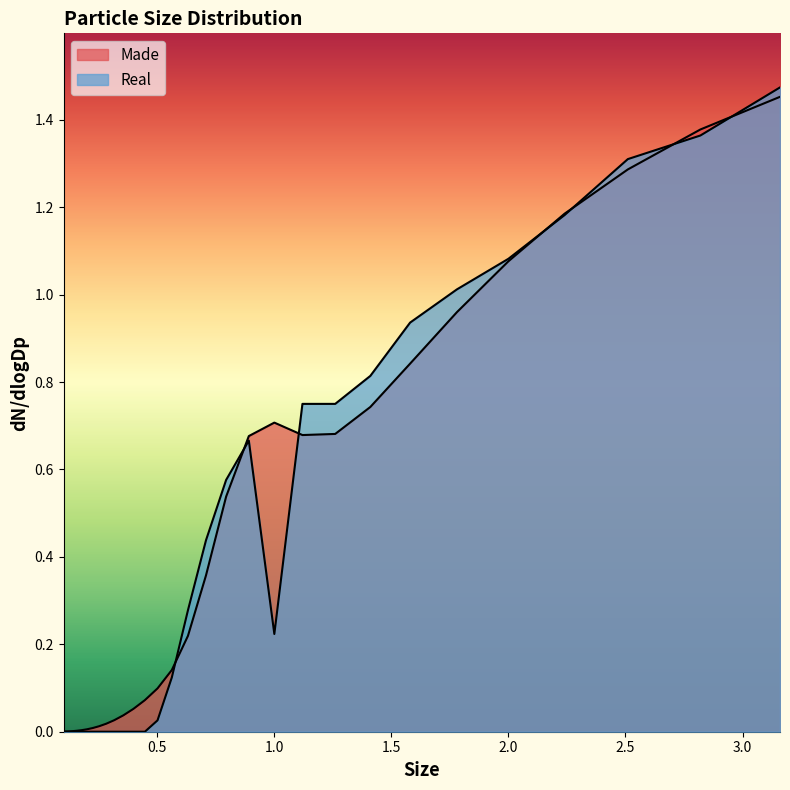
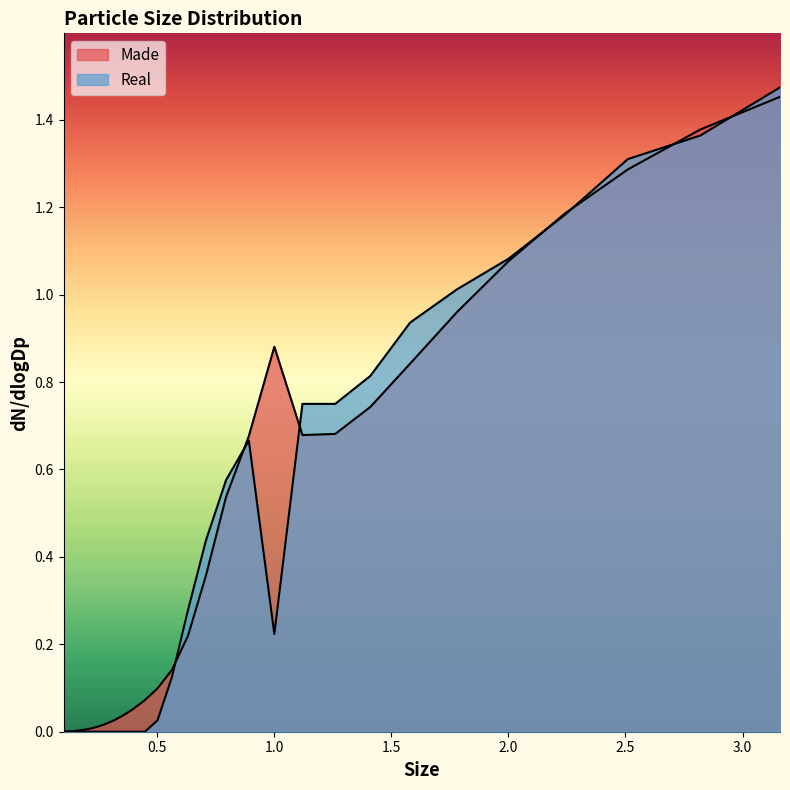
  {
    "Made": {
-     "1.0": 0.71
+     "1.0": 0.88
    },
    "Real": {
      "1.0": 0.22
    }
  }
